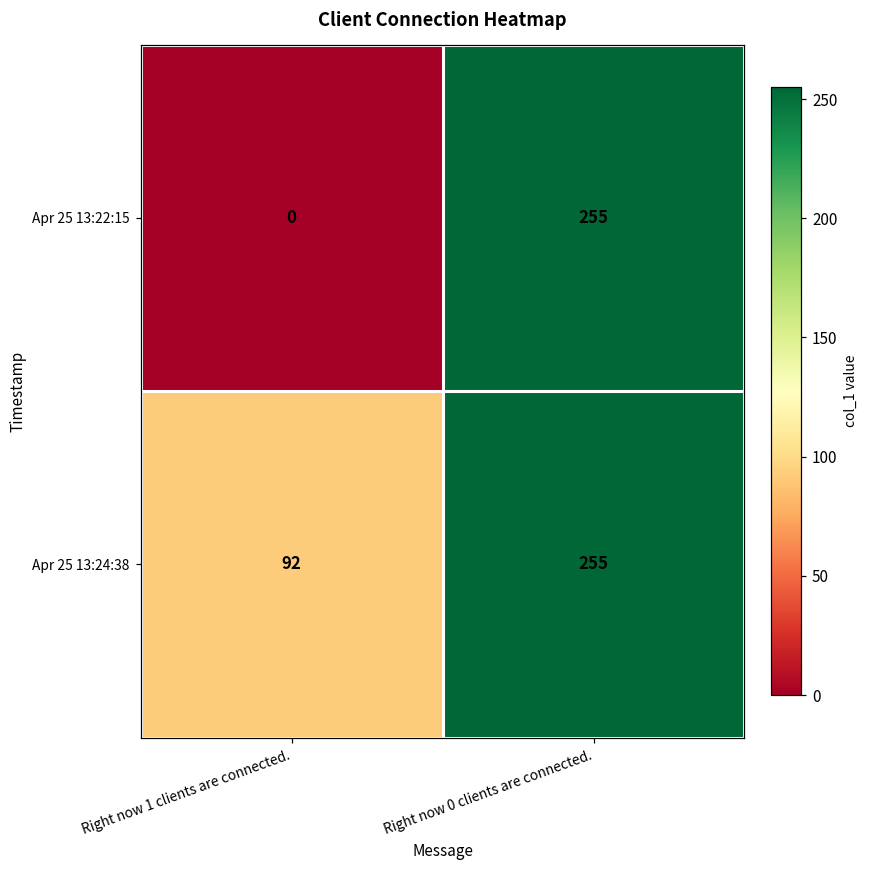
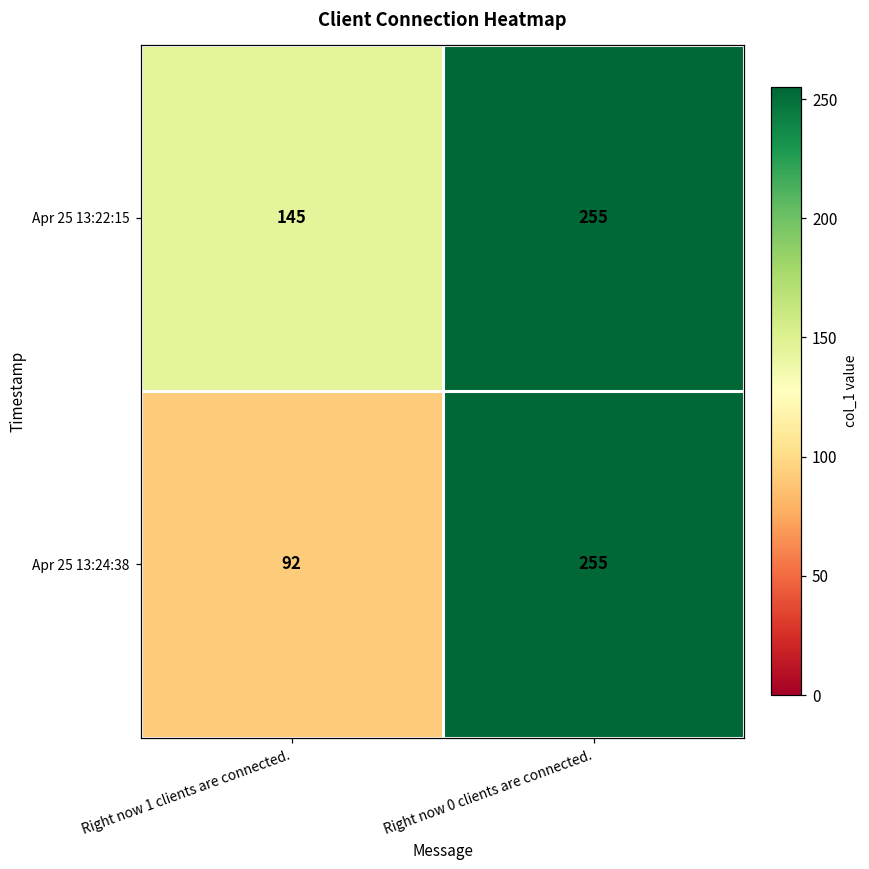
  {
    "Apr 25 13:22:15": {
-     "Right now 1 clients are connected.": 0,
+     "Right now 1 clients are connected.": 145,
      "Right now 0 clients are connected.": 255
    },
    "Apr 25 13:24:38": {
      "Right now 1 clients are connected.": 92,
      "Right now 0 clients are connected.": 255
    }
  }
